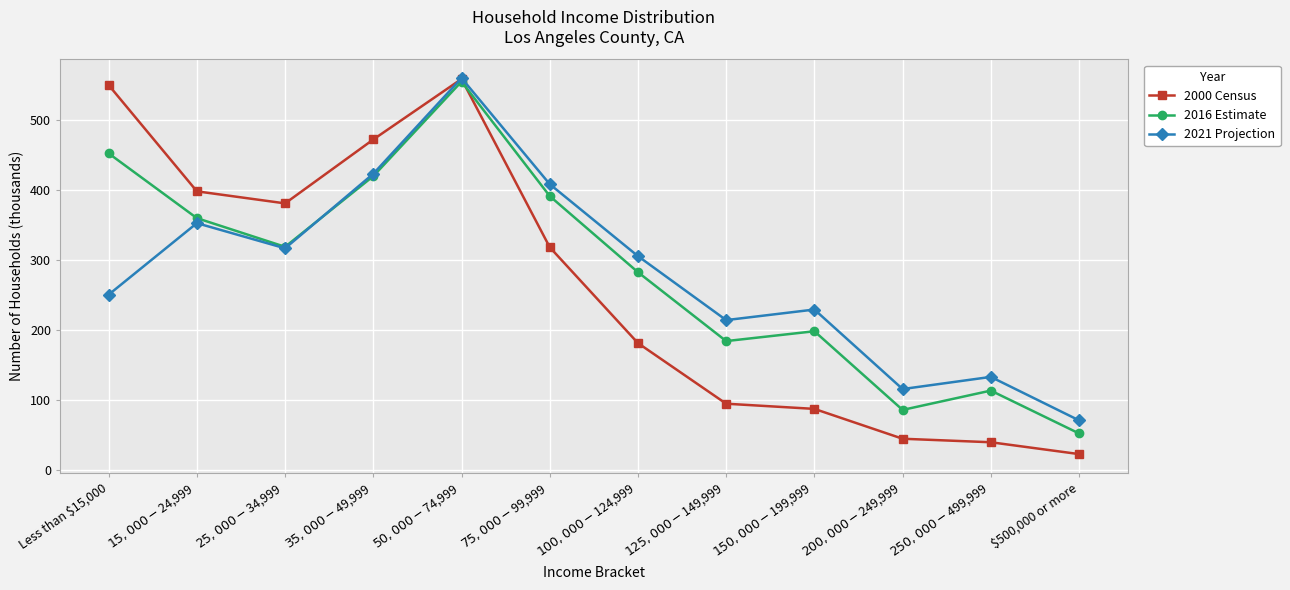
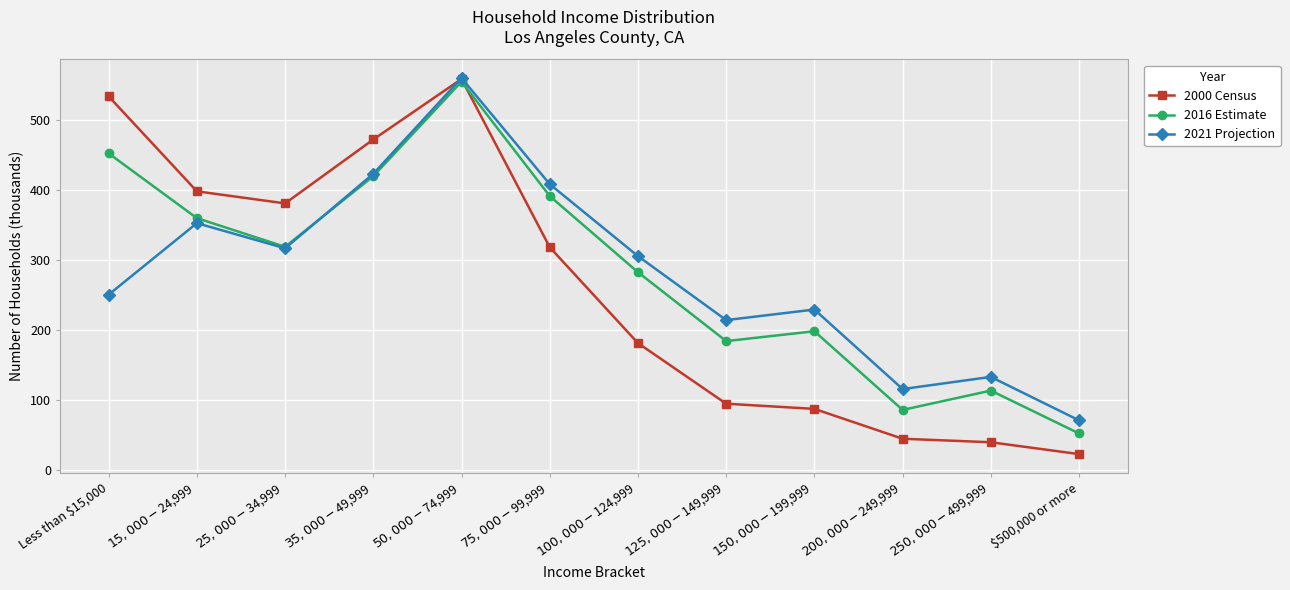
  {
    "2000 Census": {
-     "Less than $15,000": 550,
+     "Less than $15,000": 530,
      "$500,000 or more": 20
    },
    "2016 Estimate": {
      "Less than $15,000": 450,
      "$500,000 or more": 50
    },
    "2021 Projection": {
      "Less than $15,000": 250,
      "$500,000 or more": 70
    }
  }
